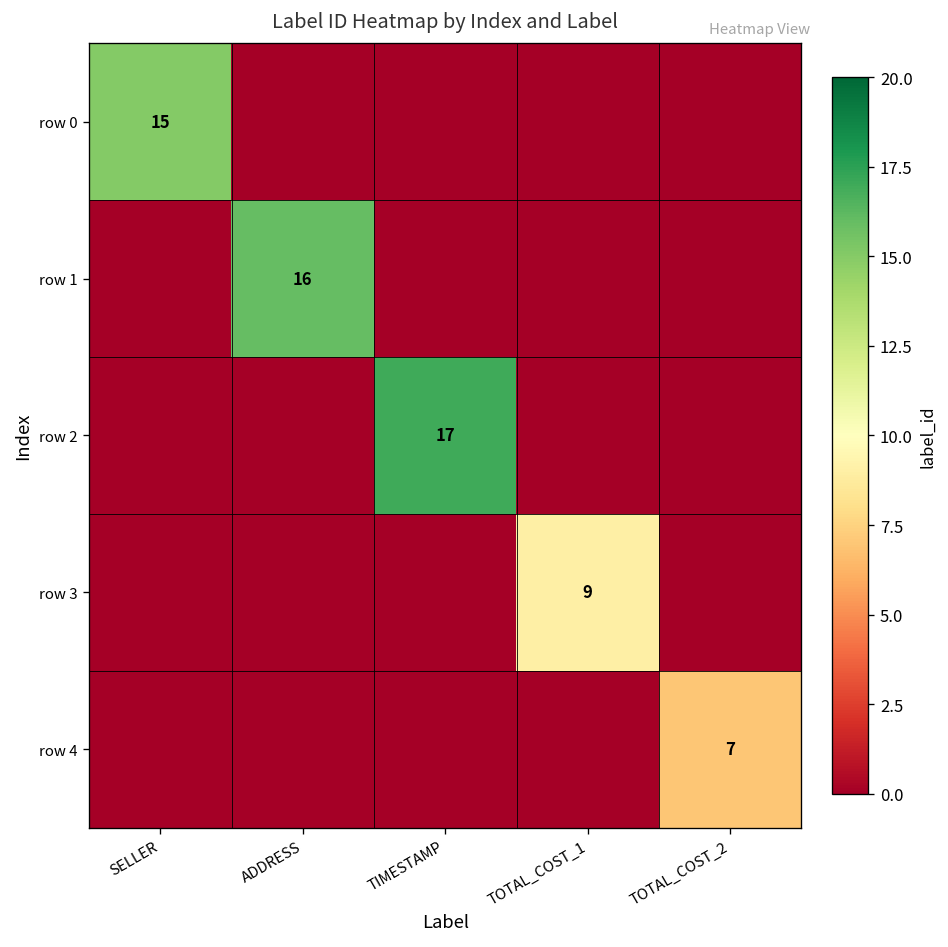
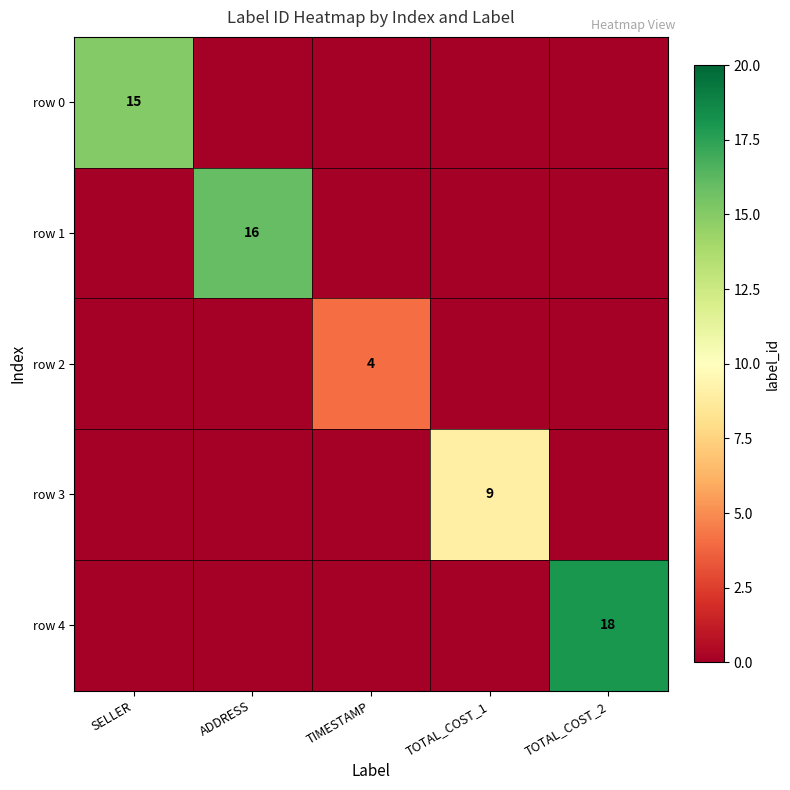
  {
    "row 0": {
      "SELLER": 15
    },
    "row 1": {
      "ADDRESS": 16
    },
    "row 2": {
-     "TIMESTAMP": 17
+     "TIMESTAMP": 4
    },
    "row 3": {
      "TOTAL_COST_1": 9
    },
    "row 4": {
-     "TOTAL_COST_2": 7
+     "TOTAL_COST_2": 18
    }
  }
